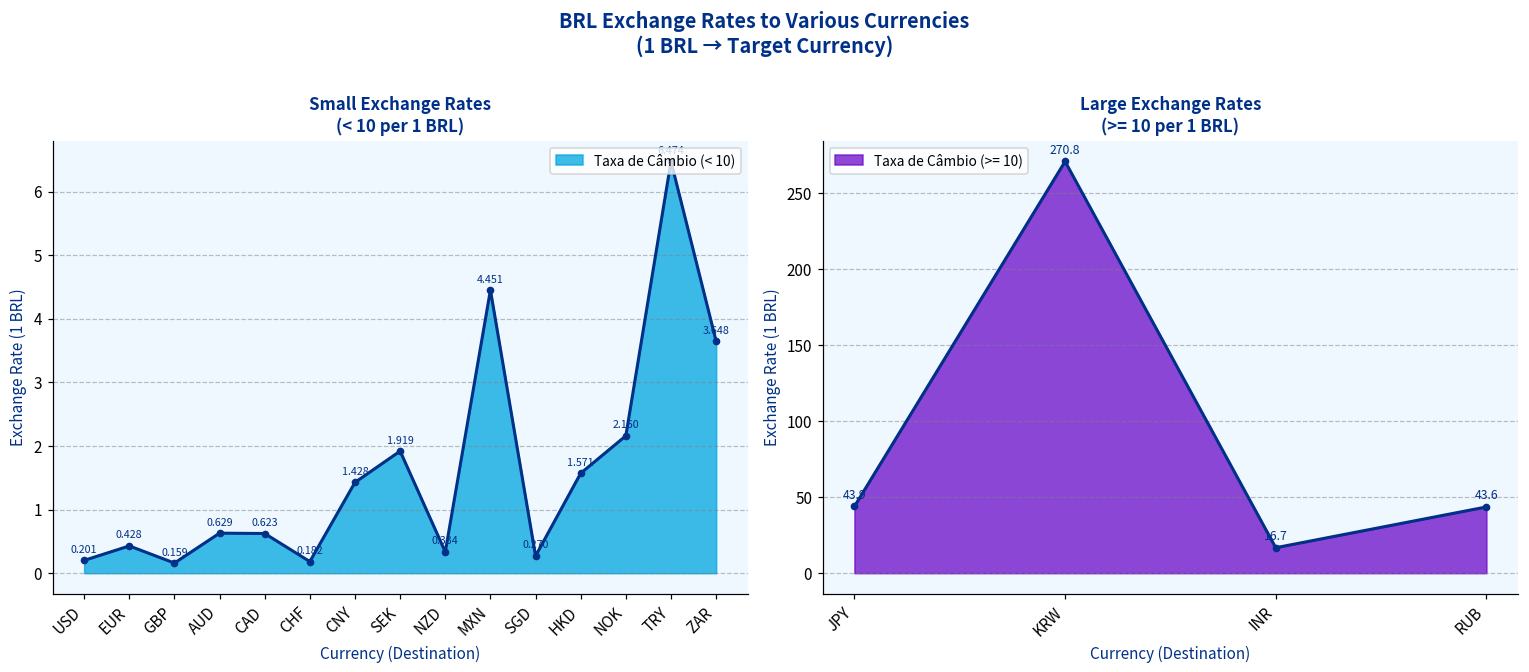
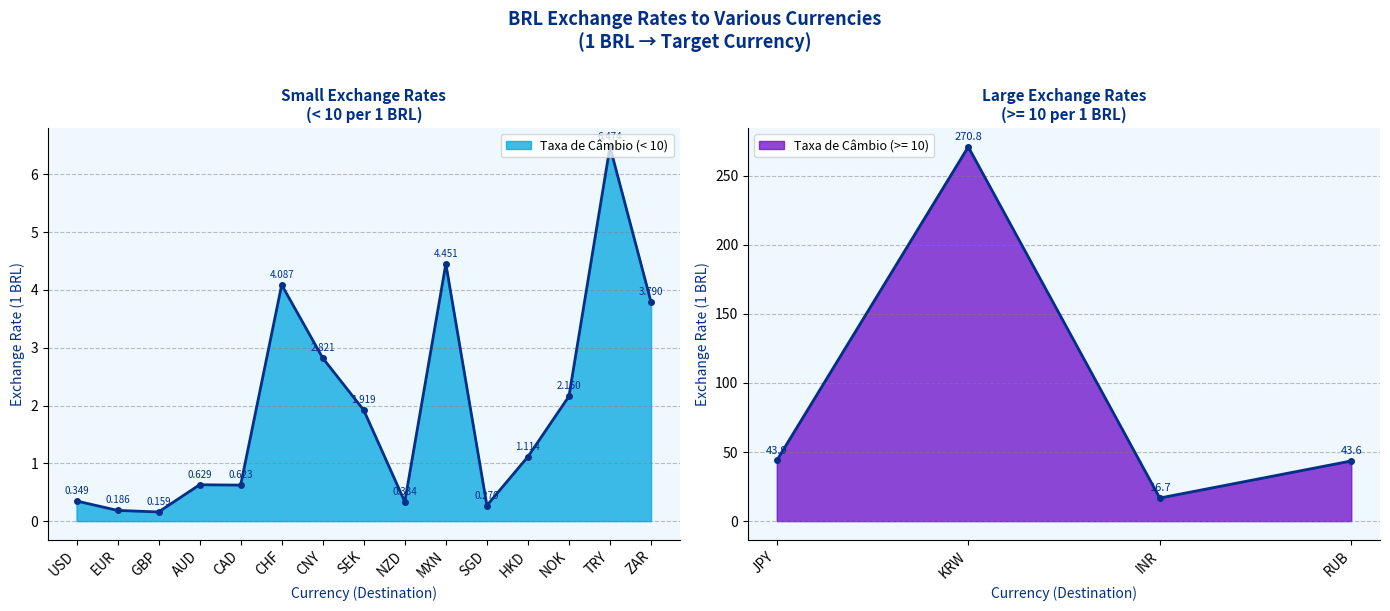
  {
    "Small Exchange Rates (< 10 per 1 BRL)": {
-     "USD": 0.201,
-     "EUR": 0.428,
+     "USD": 0.349,
+     "EUR": 0.186,
      "GBP": 0.159,
      "AUD": 0.629,
      "CAD": 0.623,
-     "CHF": 0.182,
-     "CNY": 1.428,
+     "CHF": 4.087,
+     "CNY": 2.821,
      "SEK": 1.919,
      "NZD": 0.334,
      "MXN": 4.451,
      "SGD": 0.270,
-     "HKD": 1.571,
+     "HKD": 1.114,
      "NOK": 2.160,
-     "ZAR": 3.648
+     "ZAR": 3.790
    },
    "Large Exchange Rates (>= 10 per 1 BRL)": {
      "JPY": 43.9,
      "KRW": 270.8,
      "INR": 16.7,
      "RUB": 43.6
    }
  }
